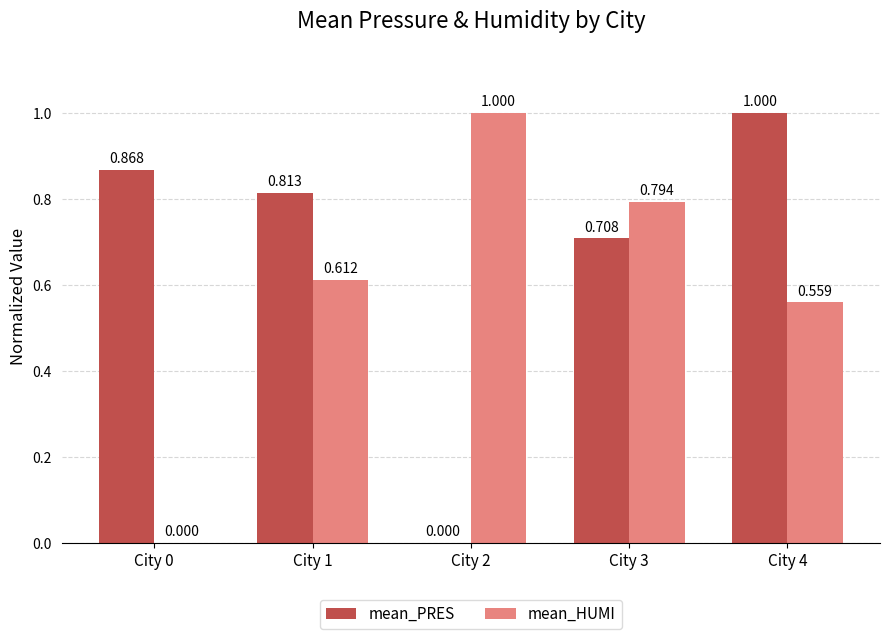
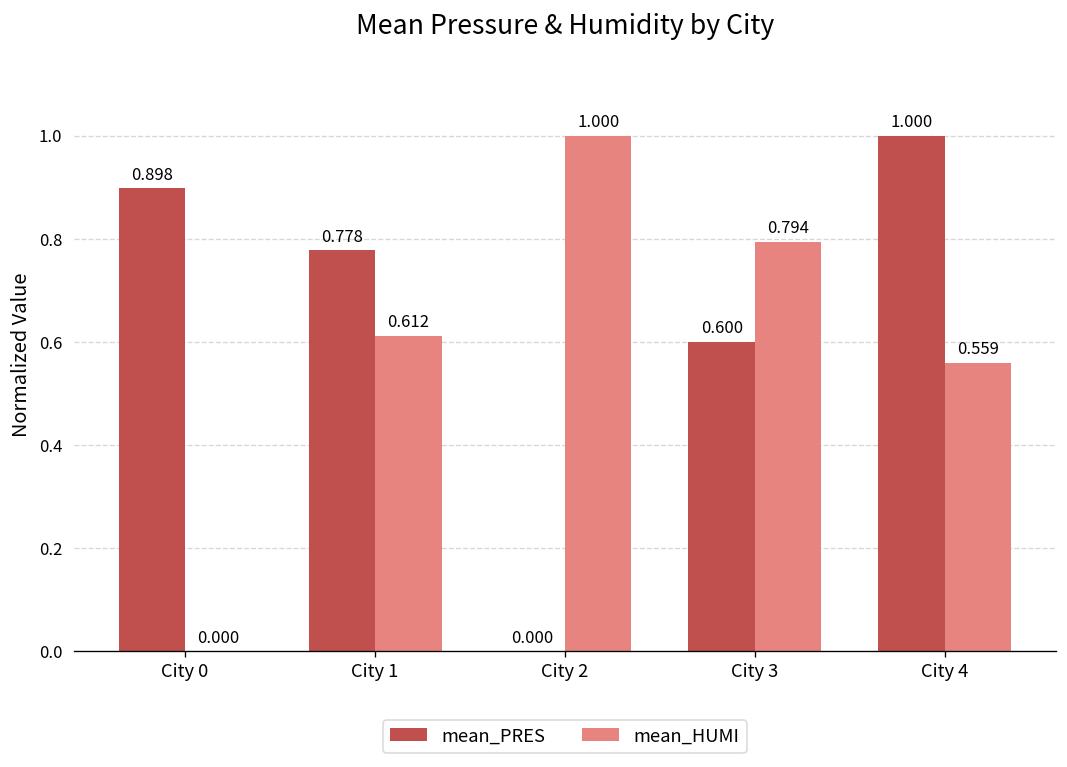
  {
    "mean_PRES": {
-     "City 0": 0.868,
-     "City 1": 0.813,
+     "City 0": 0.898,
+     "City 1": 0.778,
      "City 2": 0.000,
-     "City 3": 0.708,
+     "City 3": 0.600,
      "City 4": 1.000
    },
    "mean_HUMI": {
      "City 0": 0.000,
      "City 1": 0.612,
      "City 2": 1.000,
      "City 3": 0.794,
      "City 4": 0.559
    }
  }
